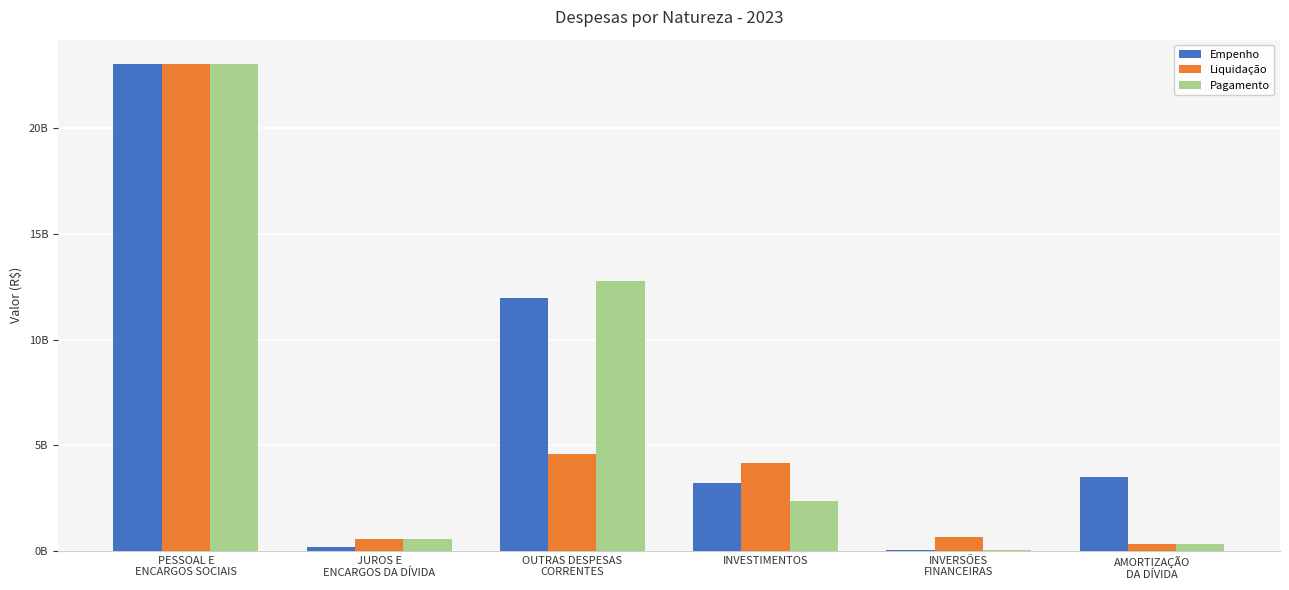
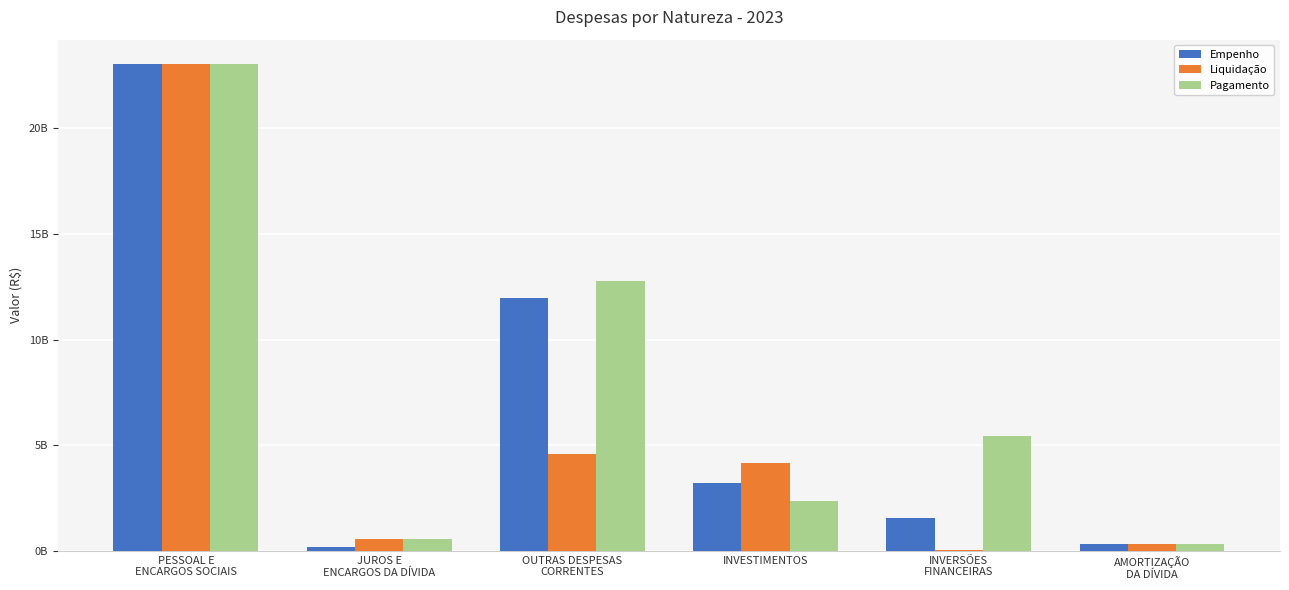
  {
    "Empenho": {
      "PESSOAL E ENCARGOS SOCIAIS": 23000000000,
      "JUROS E ENCARGOS DA DÍVIDA": 200000000,
      "OUTRAS DESPESAS CORRENTES": 12000000000,
      "INVESTIMENTOS": 3200000000,
-     "INVERSÕES FINANCEIRAS": 0,
-     "AMORTIZAÇÃO DA DÍVIDA": 3500000000
+     "INVERSÕES FINANCEIRAS": 1500000000,
+     "AMORTIZAÇÃO DA DÍVIDA": 300000000
    },
    "Liquidação": {
      "PESSOAL E ENCARGOS SOCIAIS": 23000000000,
      "JUROS E ENCARGOS DA DÍVIDA": 600000000,
      "OUTRAS DESPESAS CORRENTES": 4600000000,
      "INVESTIMENTOS": 4200000000,
-     "INVERSÕES FINANCEIRAS": 700000000,
+     "INVERSÕES FINANCEIRAS": 0,
      "AMORTIZAÇÃO DA DÍVIDA": 300000000
    },
    "Pagamento": {
      "PESSOAL E ENCARGOS SOCIAIS": 23000000000,
      "JUROS E ENCARGOS DA DÍVIDA": 600000000,
      "OUTRAS DESPESAS CORRENTES": 12800000000,
      "INVESTIMENTOS": 2300000000,
-     "INVERSÕES FINANCEIRAS": 0,
+     "INVERSÕES FINANCEIRAS": 5500000000,
      "AMORTIZAÇÃO DA DÍVIDA": 300000000
    }
  }
